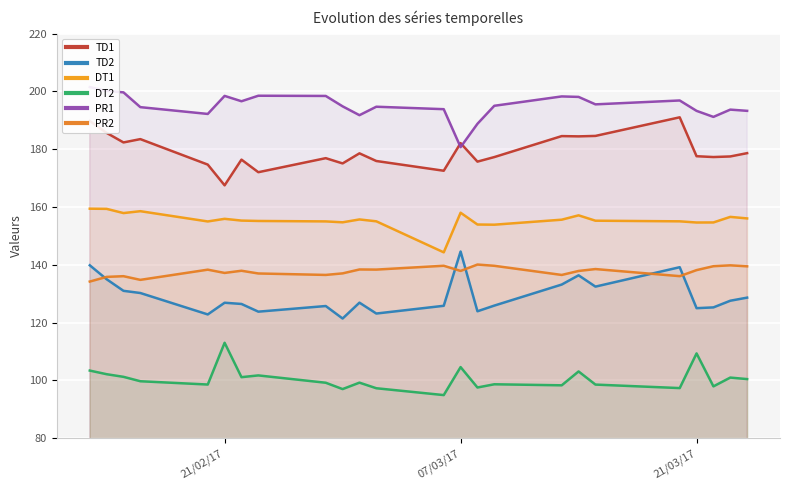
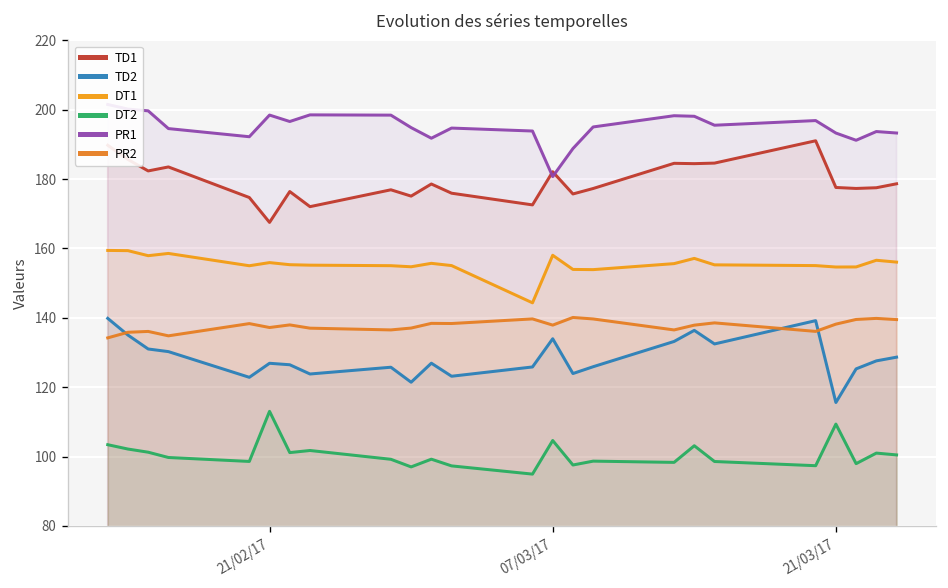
  {
    "TD1": {
      "21/02/17": 168,
      "07/03/17": 182,
      "21/03/17": 178
    },
    "TD2": {
      "21/02/17": 127,
-     "07/03/17": 145,
-     "21/03/17": 125
+     "07/03/17": 134,
+     "21/03/17": 116
    },
    "DT2": {
      "21/02/17": 113,
      "07/03/17": 105,
      "21/03/17": 109
    },
    "PR1": {
      "21/02/17": 198,
      "07/03/17": 181,
      "21/03/17": 193
    }
  }
